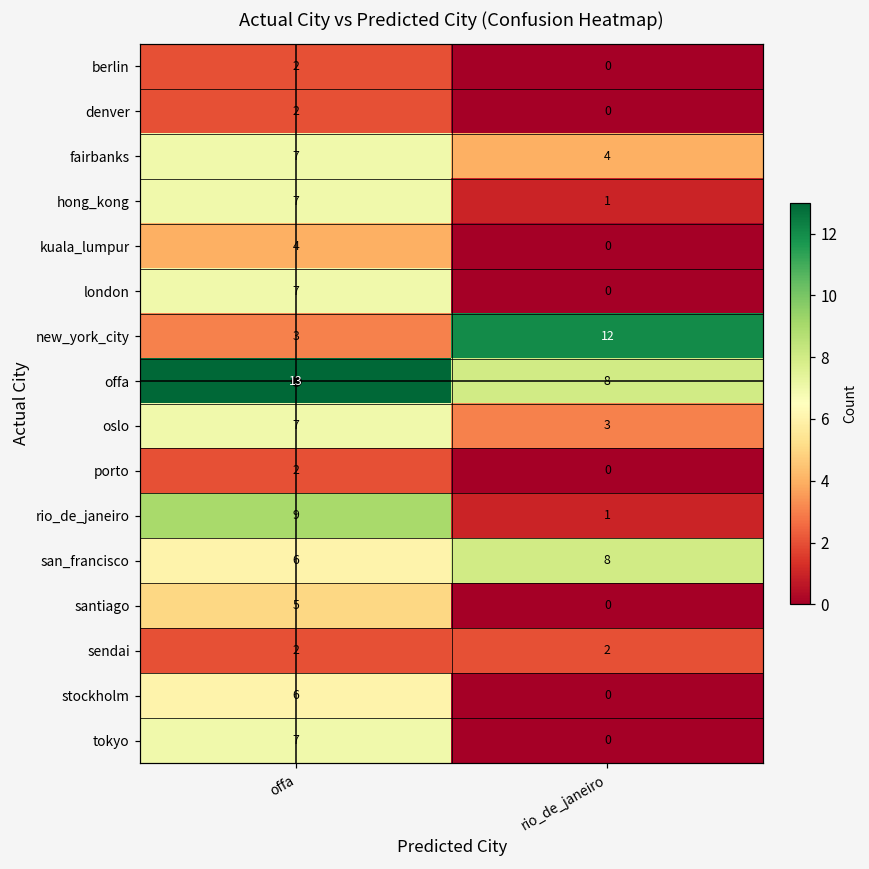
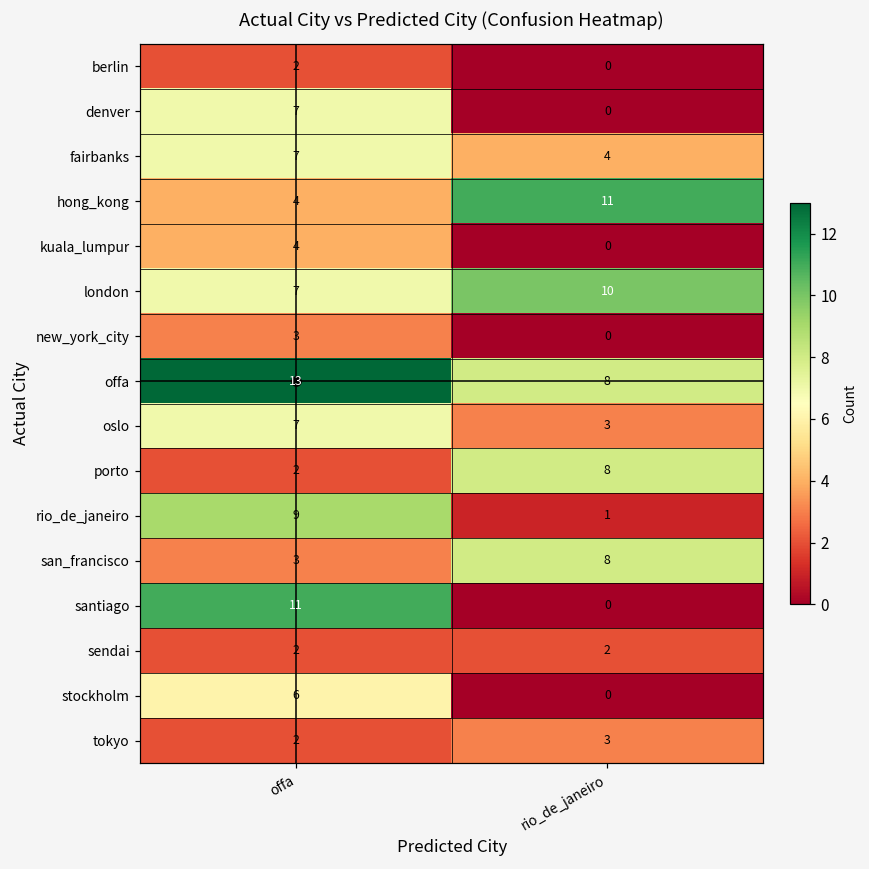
  {
    "berlin": {
      "offa": 2,
      "rio_de_janeiro": 0
    },
    "denver": {
-     "offa": 2,
+     "offa": 7,
      "rio_de_janeiro": 0
    },
    "fairbanks": {
      "offa": 7,
      "rio_de_janeiro": 4
    },
    "hong_kong": {
-     "offa": 7,
-     "rio_de_janeiro": 1
+     "offa": 4,
+     "rio_de_janeiro": 11
    },
    "kuala_lumpur": {
      "offa": 4,
      "rio_de_janeiro": 0
    },
    "london": {
      "offa": 7,
-     "rio_de_janeiro": 0
+     "rio_de_janeiro": 10
    },
    "new_york_city": {
      "offa": 3,
-     "rio_de_janeiro": 12
+     "rio_de_janeiro": 0
    },
    "offa": {
      "rio_de_janeiro": 8
    },
    "oslo": {
      "offa": 7,
      "rio_de_janeiro": 3
    },
    "porto": {
      "offa": 2,
-     "rio_de_janeiro": 0
+     "rio_de_janeiro": 8
    },
    "rio_de_janeiro": {
      "offa": 9,
      "rio_de_janeiro": 1
    },
    "san_francisco": {
-     "offa": 6,
+     "offa": 3,
      "rio_de_janeiro": 8
    },
    "santiago": {
-     "offa": 5,
+     "offa": 11,
      "rio_de_janeiro": 0
    },
    "sendai": {
      "offa": 2,
      "rio_de_janeiro": 2
    },
    "stockholm": {
      "offa": 6,
      "rio_de_janeiro": 0
    },
    "tokyo": {
-     "offa": 7,
-     "rio_de_janeiro": 0
+     "offa": 2,
+     "rio_de_janeiro": 3
    }
  }
